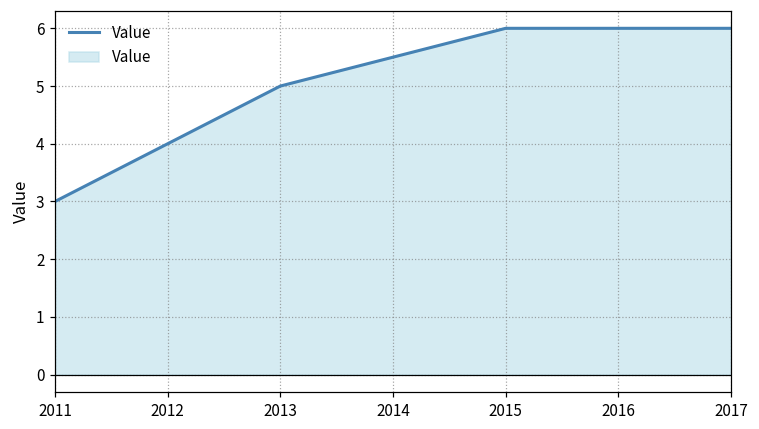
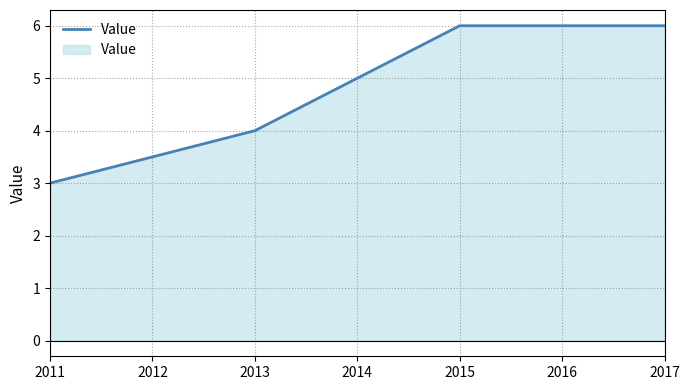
  {
    "2011": 3,
-   "2013": 5,
+   "2013": 4,
    "2015": 6,
    "2017": 6
  }
